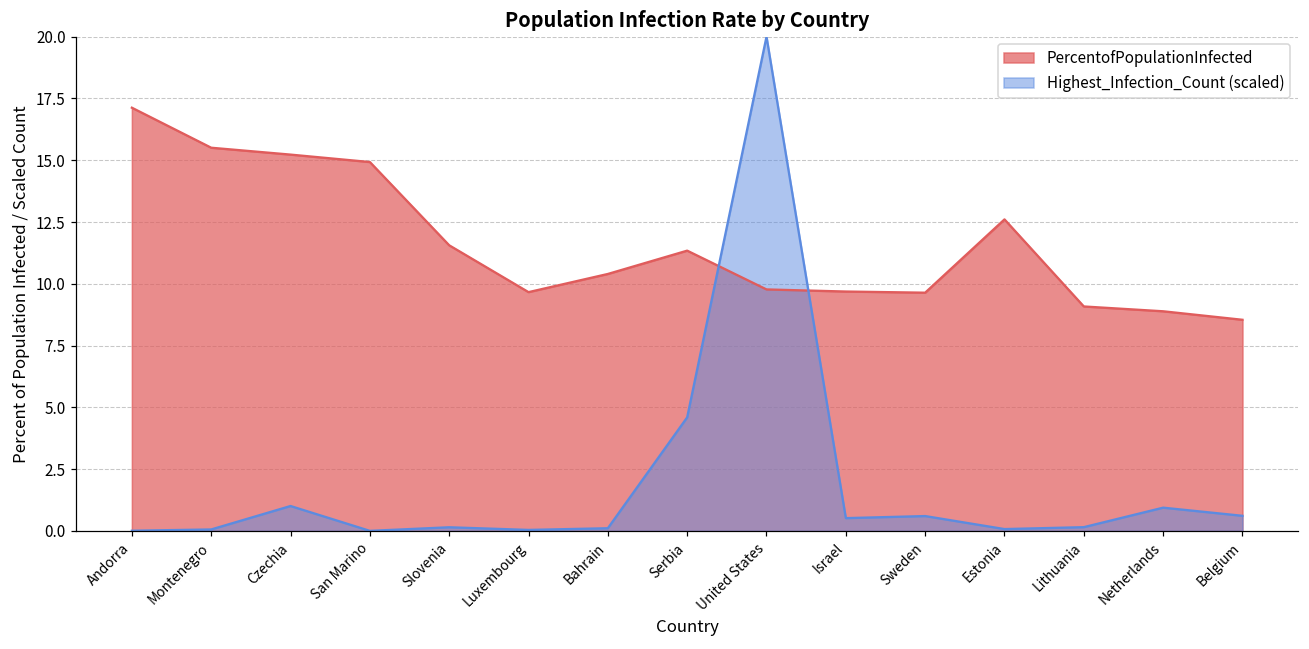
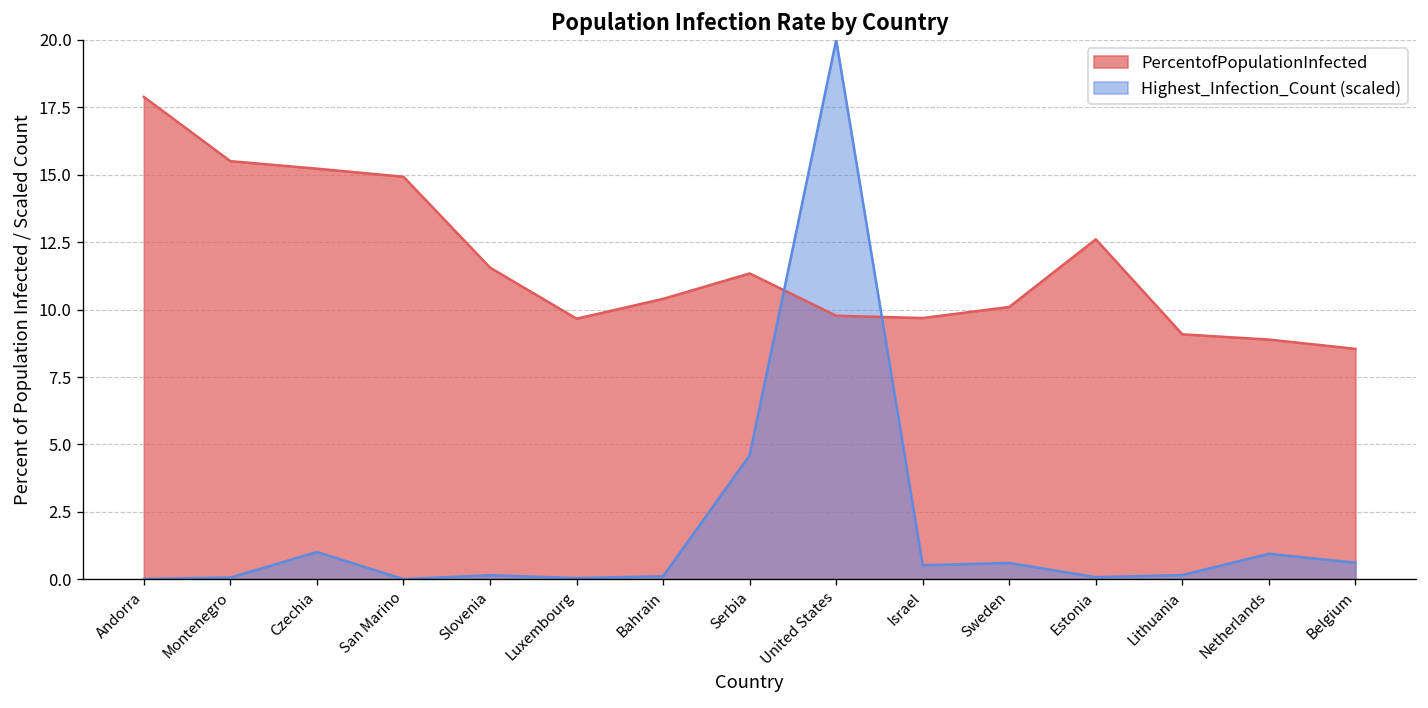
  {
    "PercentofPopulationInfected": {
-     "Andorra": 17.1,
+     "Andorra": 17.9,
      "Montenegro": 15.5,
      "Czechia": 15.2,
      "San Marino": 14.9,
      "Slovenia": 11.6,
      "Luxembourg": 9.7,
      "Bahrain": 10.4,
      "Serbia": 11.3,
      "United States": 9.8,
      "Israel": 9.7,
-     "Sweden": 9.6,
+     "Sweden": 10.1,
      "Estonia": 12.6,
      "Lithuania": 9.1,
      "Netherlands": 8.9,
      "Belgium": 8.5
    },
    "Highest_Infection_Count (scaled)": {
      "Andorra": 0.0,
      "Montenegro": 0.1,
      "Czechia": 1.0,
      "San Marino": 0.0,
      "Slovenia": 0.1,
      "Luxembourg": 0.0,
      "Bahrain": 0.1,
      "Serbia": 4.6,
      "United States": 20.0,
      "Israel": 0.5,
      "Sweden": 0.6,
      "Estonia": 0.1,
      "Lithuania": 0.2,
      "Netherlands": 0.9,
      "Belgium": 0.6
    }
  }
